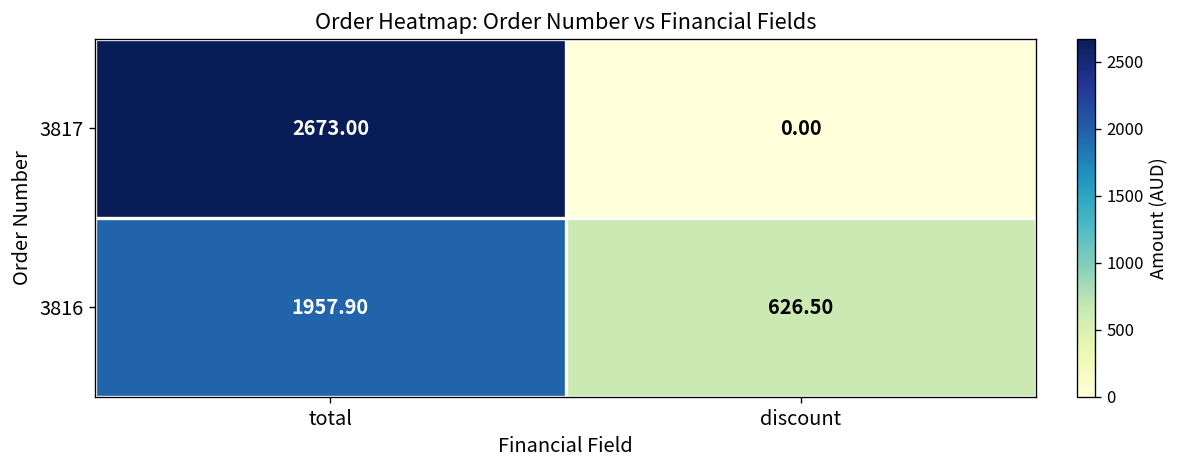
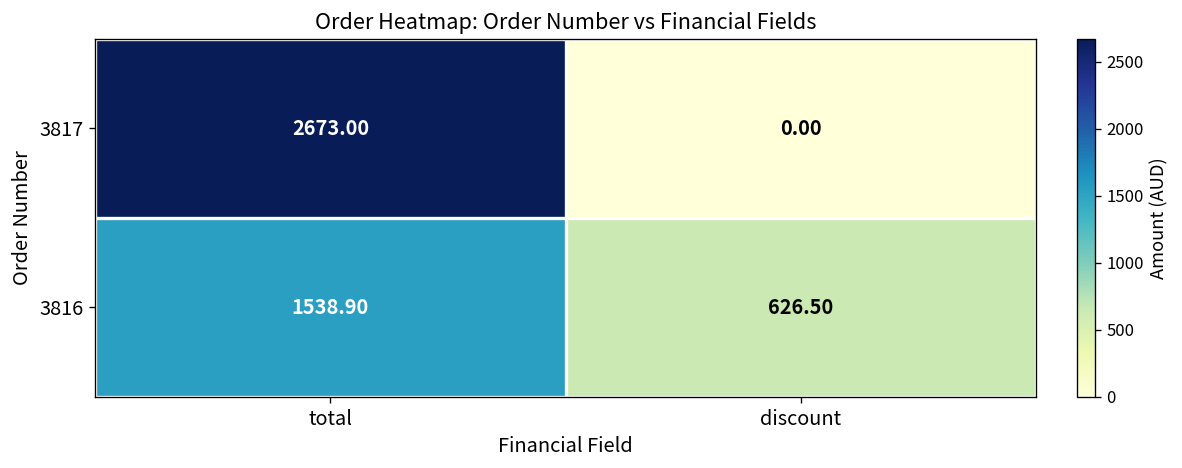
  {
    "3817": {
      "total": 2673.00,
      "discount": 0.00
    },
    "3816": {
-     "total": 1957.90,
+     "total": 1538.90,
      "discount": 626.50
    }
  }
